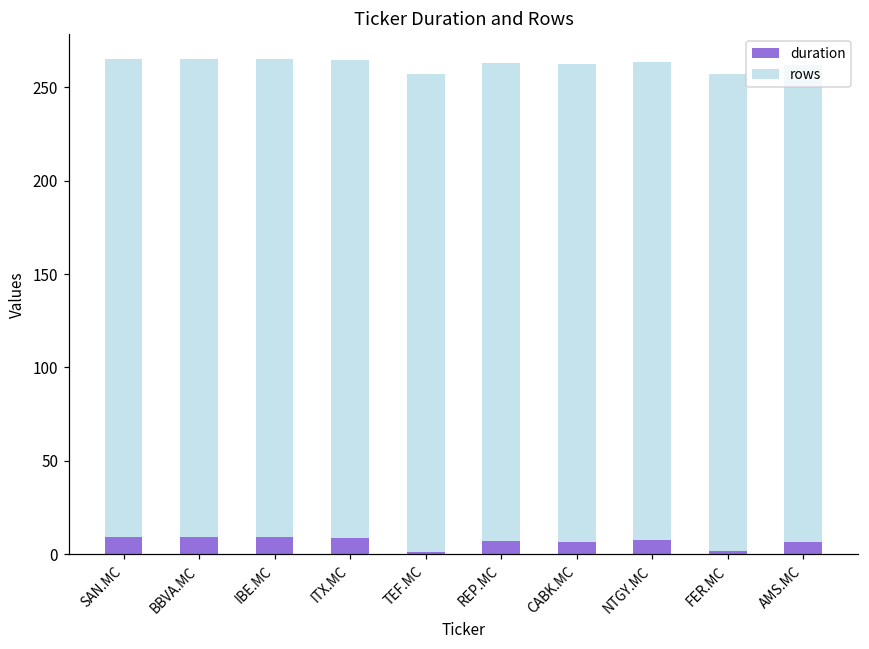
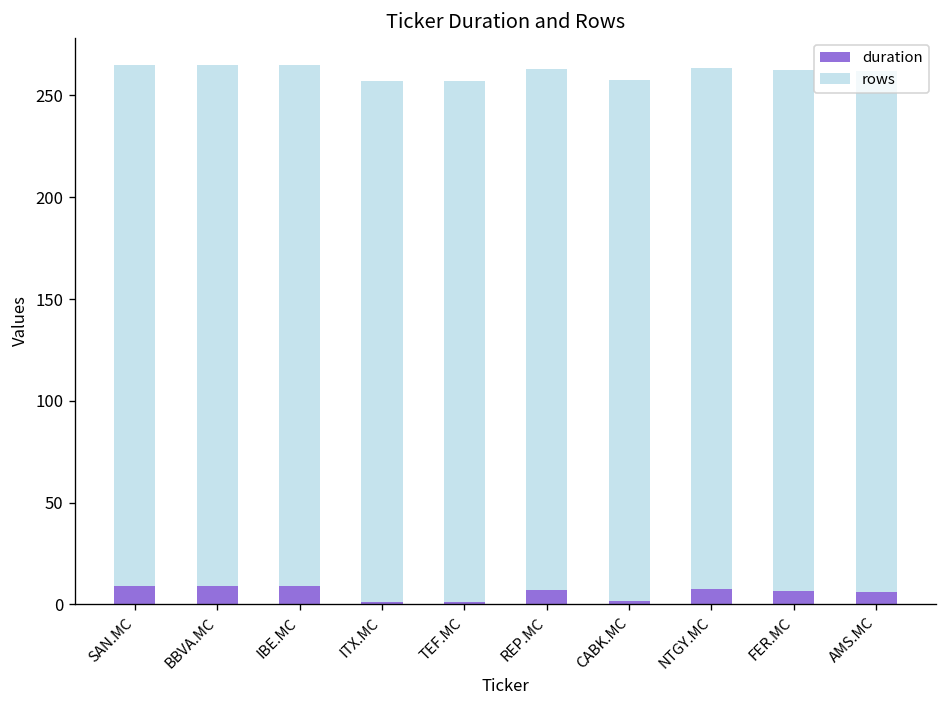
  {
    "duration": {
      "SAN.MC": 9,
      "BBVA.MC": 9,
      "IBE.MC": 9,
-     "ITX.MC": 9,
+     "ITX.MC": 1,
      "REP.MC": 7,
-     "CABK.MC": 7,
+     "CABK.MC": 2,
      "NTGY.MC": 8,
-     "FER.MC": 1,
+     "FER.MC": 6,
      "AMS.MC": 6
    },
    "rows": {
      "SAN.MC": 256,
      "BBVA.MC": 256,
      "IBE.MC": 256,
      "ITX.MC": 256,
      "TEF.MC": 256,
      "REP.MC": 256,
      "CABK.MC": 256,
      "NTGY.MC": 256,
      "FER.MC": 256
    }
  }
